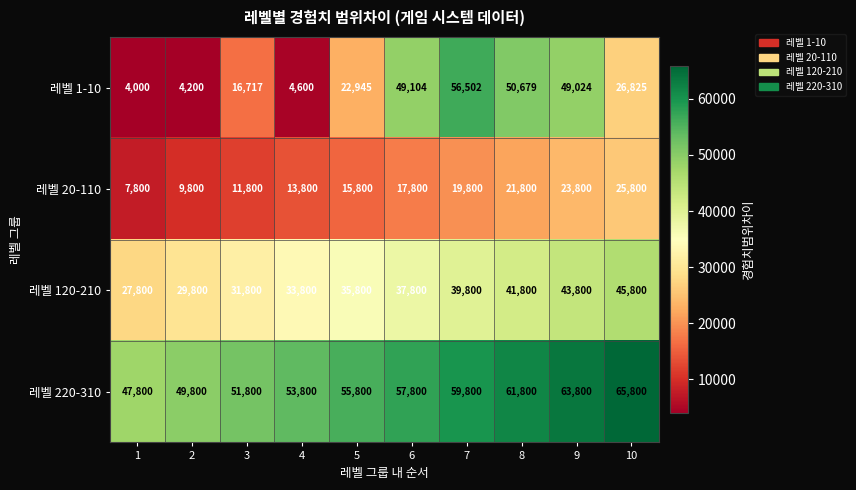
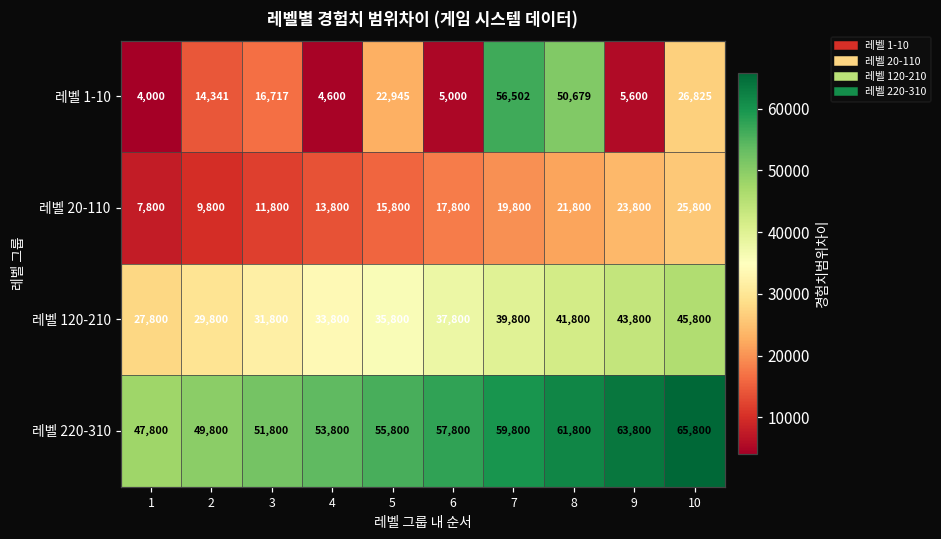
  {
    "레벨 1-10": {
      "1": "4,000",
-     "2": "4,200",
+     "2": "14,341",
      "3": "16,717",
      "4": "4,600",
      "5": "22,945",
-     "6": "49,104",
+     "6": "5,000",
      "7": "56,502",
      "8": "50,679",
-     "9": "49,024",
+     "9": "5,600",
      "10": "26,825"
    },
    "레벨 20-110": {
      "1": "7,800",
      "2": "9,800",
      "3": "11,800",
      "4": "13,800",
      "5": "15,800",
      "6": "17,800",
      "7": "19,800",
      "8": "21,800",
      "9": "23,800",
      "10": "25,800"
    },
    "레벨 120-210": {
      "1": "27,800",
      "2": "29,800",
      "3": "31,800",
      "4": "33,800",
      "5": "35,800",
      "6": "37,800",
      "7": "39,800",
      "8": "41,800",
      "9": "43,800",
      "10": "45,800"
    },
    "레벨 220-310": {
      "1": "47,800",
      "2": "49,800",
      "3": "51,800",
      "4": "53,800",
      "5": "55,800",
      "6": "57,800",
      "7": "59,800",
      "8": "61,800",
      "9": "63,800",
      "10": "65,800"
    }
  }
